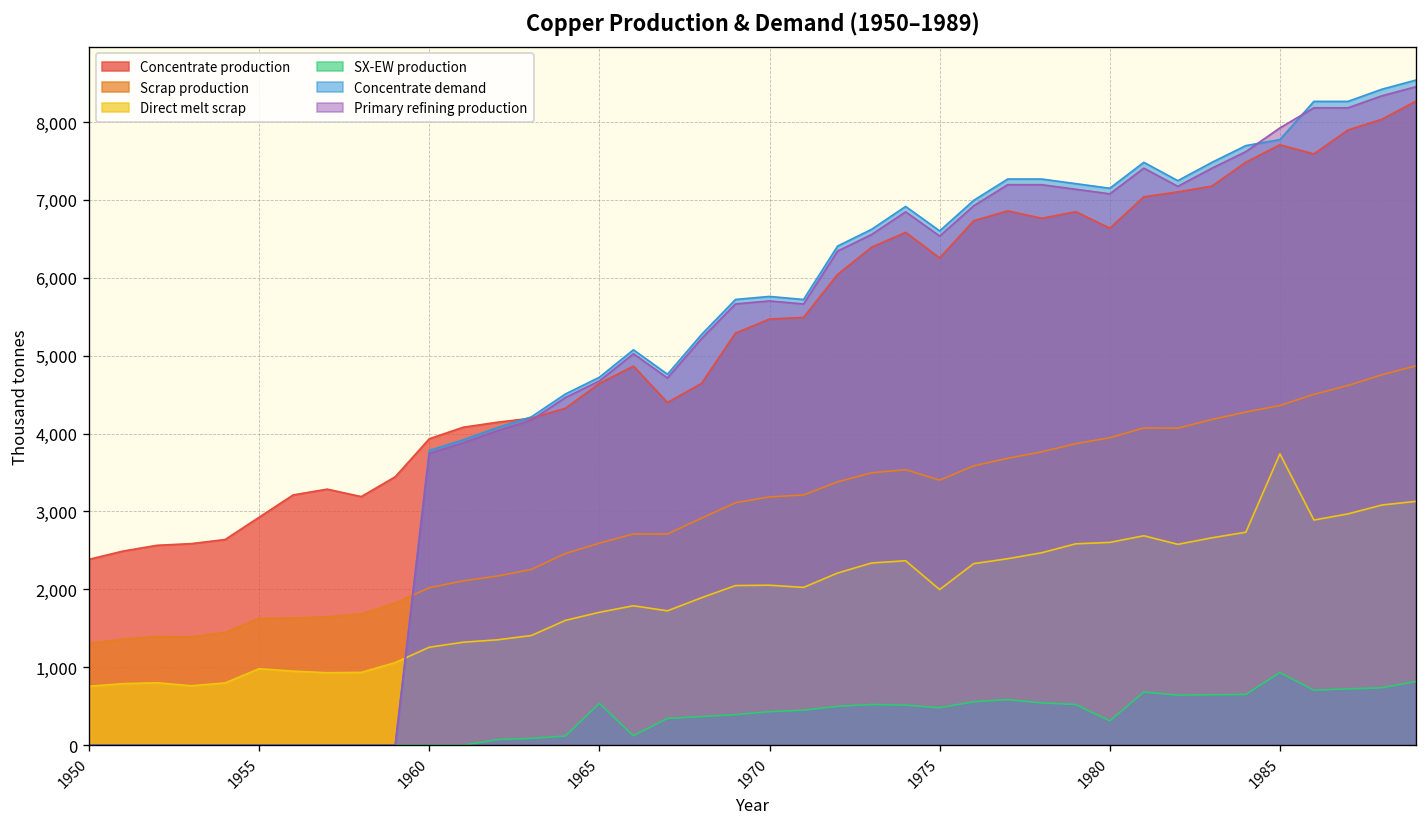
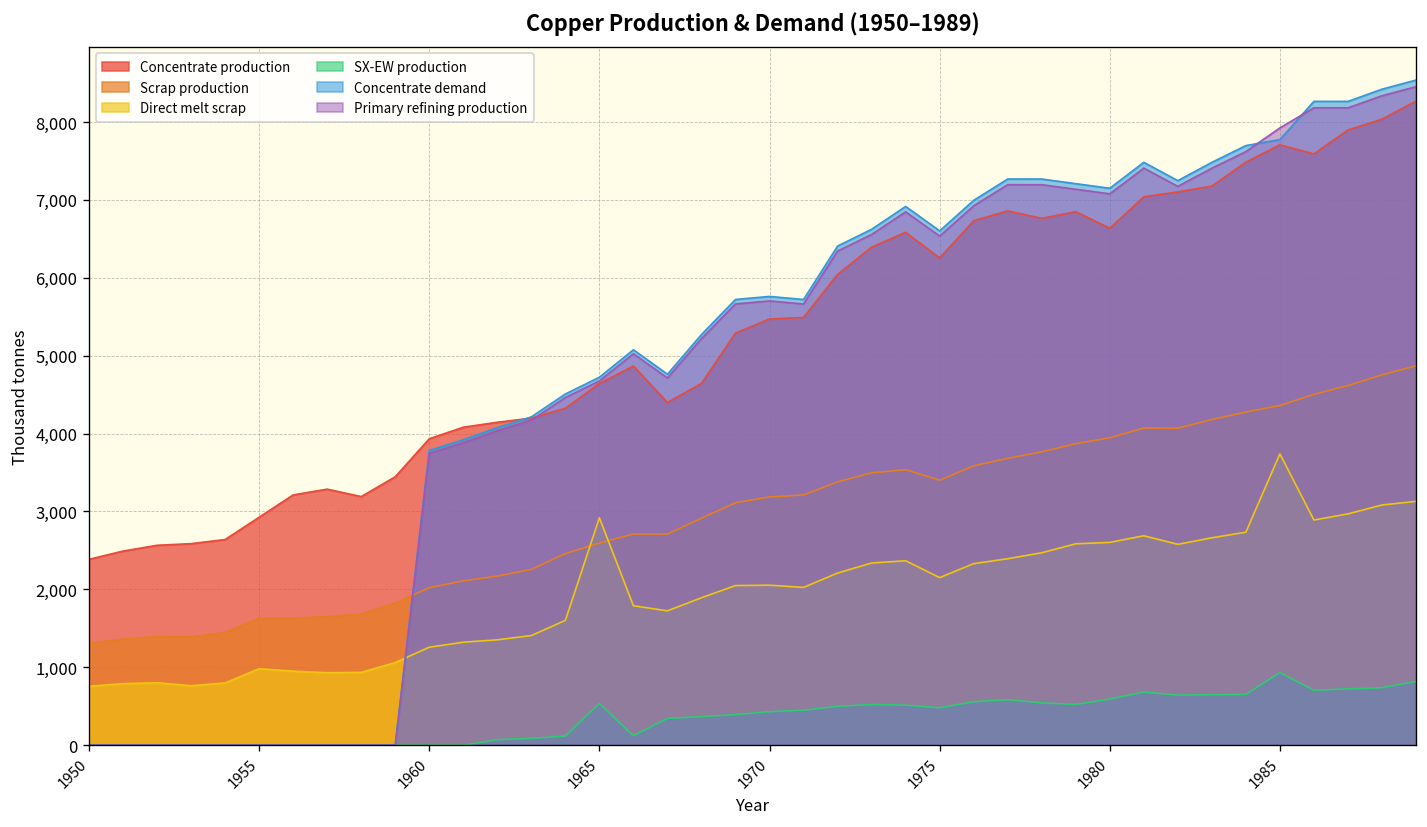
  {
    "Direct melt scrap": {
      "1950": "800",
      "1955": "1,000",
      "1960": "1,300",
-     "1965": "1,700",
+     "1965": "2,900",
      "1970": "2,100",
-     "1975": "2,000",
+     "1975": "2,200",
      "1980": "2,600",
      "1985": "3,700"
    },
    "SX-EW production": {
      "1960": "0",
      "1965": "500",
      "1970": "400",
      "1975": "500",
-     "1980": "300",
+     "1980": "600",
      "1985": "900"
    },
    "Concentrate demand": {
      "1965": "4,700",
      "1970": "5,800",
      "1975": "6,600",
      "1980": "7,100",
      "1985": "7,800"
    },
    "Primary refining production": {
      "1970": "5,700",
      "1975": "6,500",
      "1980": "7,100",
      "1985": "7,900"
    }
  }
